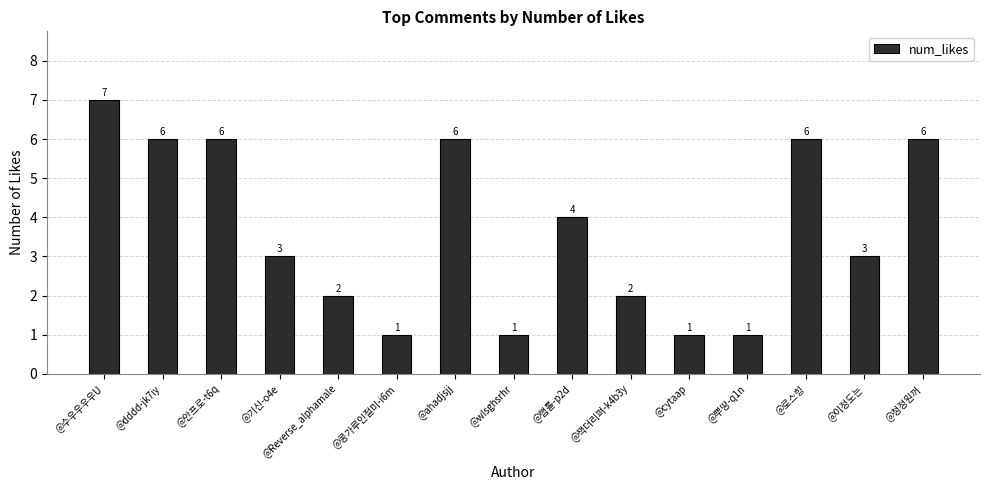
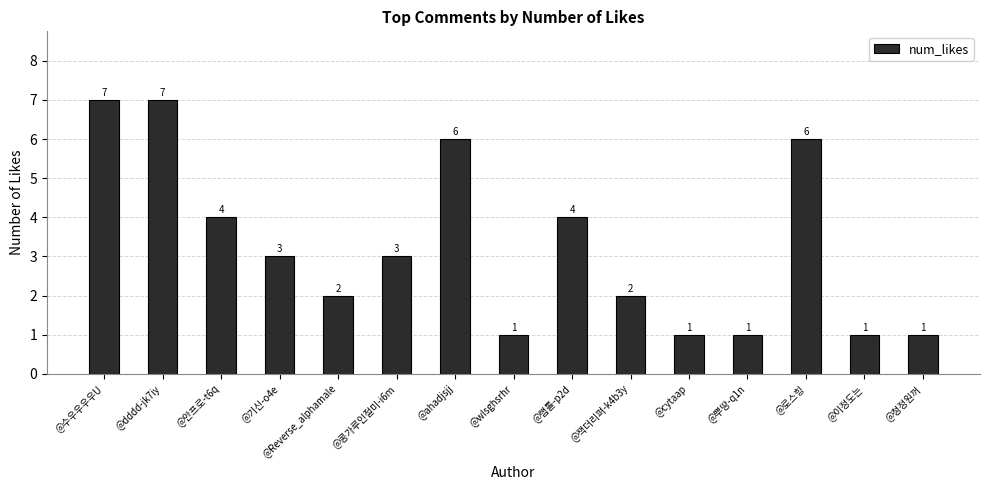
  {
    "@수우우우우U": 7,
-   "@dddd-jk7iy": 6,
-   "@안프로-t6q": 6,
+   "@dddd-jk7iy": 7,
+   "@안프로-t6q": 4,
    "@기신-o4e": 3,
    "@Reverse_alphamale": 2,
-   "@콩가루인절미-i6m": 1,
+   "@콩가루인절미-i6m": 3,
    "@ahadjsjj": 6,
    "@wlsghsrhr": 1,
    "@햄톨-p2d": 4,
    "@잭더리펴-k4b3y": 2,
    "@cytaap": 1,
    "@뿌땅-q1n": 1,
    "@로스힝": 6,
-   "@이정도는": 3,
-   "@청정원꺼": 6
+   "@이정도는": 1,
+   "@청정원꺼": 1
  }
